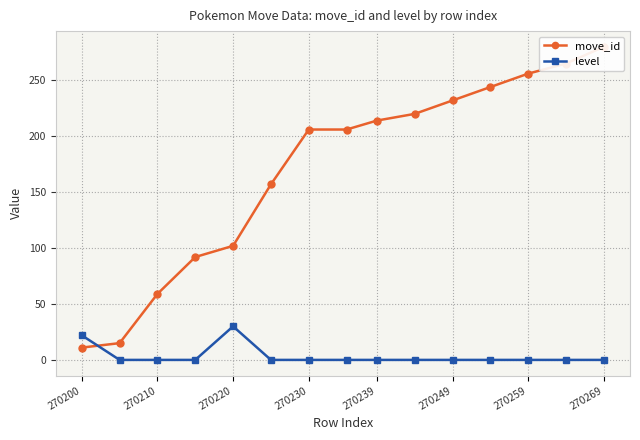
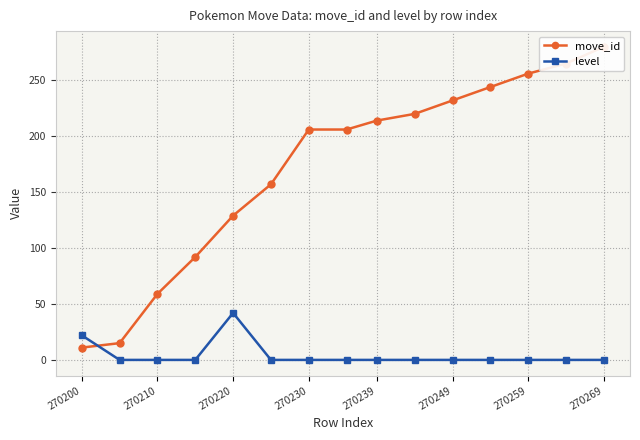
  {
    "move_id": {
      "270200": 11,
      "270210": 59,
-     "270220": 102,
+     "270220": 129,
      "270230": 206,
      "270239": 214,
      "270249": 232,
      "270259": 256
    },
    "level": {
      "270200": 22,
      "270210": 0,
-     "270220": 30,
+     "270220": 42,
      "270230": 0,
      "270239": 0,
      "270249": 0,
      "270259": 0,
      "270269": 0
    }
  }
